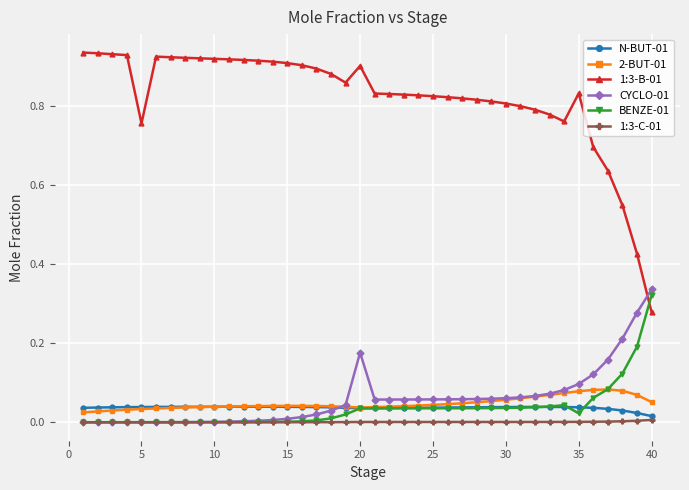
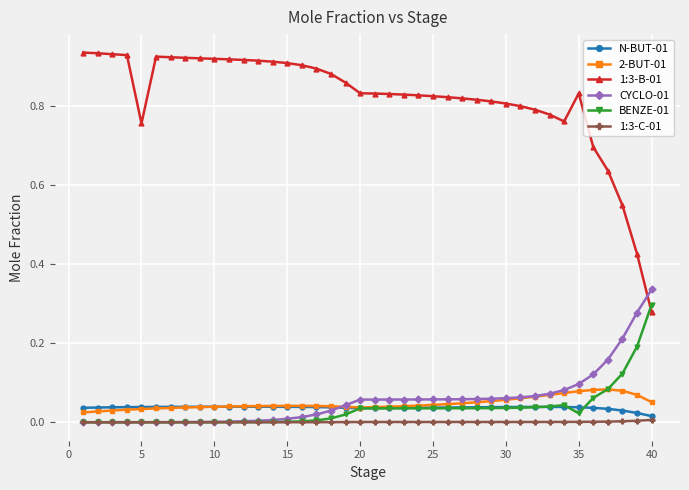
  {
    "N-BUT-01": {
      "35": 0.04,
      "40": 0.02
    },
    "2-BUT-01": {
      "25": 0.04,
      "35": 0.08,
      "40": 0.05
    },
    "1:3-B-01": {
      "5": 0.76,
      "10": 0.92,
      "15": 0.91,
-     "20": 0.90,
+     "20": 0.83,
      "25": 0.82,
      "30": 0.81,
      "35": 0.83,
      "40": 0.28
    },
    "CYCLO-01": {
      "15": 0.01,
-     "20": 0.18,
+     "20": 0.06,
      "25": 0.06,
      "35": 0.10,
      "40": 0.34
    },
    "BENZE-01": {
      "35": 0.02,
-     "40": 0.32
+     "40": 0.30
    },
    "1:3-C-01": {
      "20": 0.00,
      "25": 0.00,
      "30": 0.00,
      "35": 0.00,
      "40": 0.01
    }
  }
